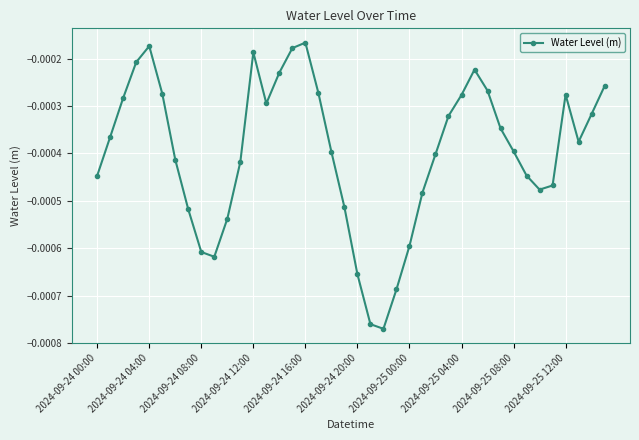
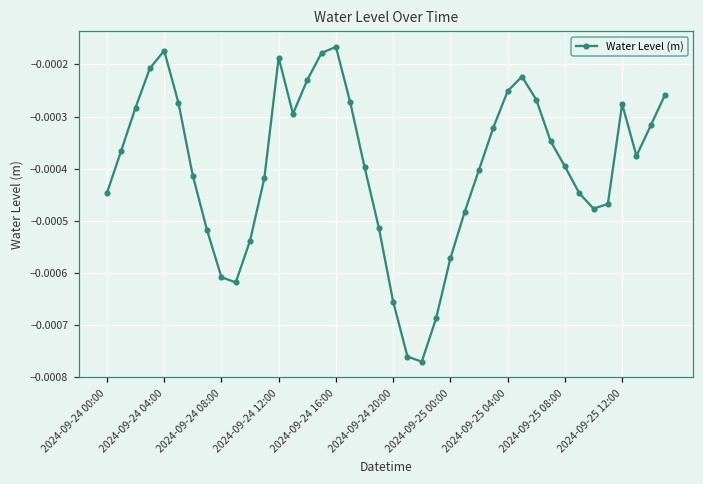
  {
    "2024-09-24 00:00": -0.00045,
    "2024-09-24 04:00": -0.00017,
    "2024-09-24 08:00": -0.00061,
    "2024-09-24 12:00": -0.00019,
    "2024-09-24 16:00": -0.00017,
    "2024-09-24 20:00": -0.00065,
-   "2024-09-25 00:00": -0.00060,
-   "2024-09-25 04:00": -0.00028,
+   "2024-09-25 00:00": -0.00057,
+   "2024-09-25 04:00": -0.00025,
    "2024-09-25 08:00": -0.00040,
    "2024-09-25 12:00": -0.00028
  }
